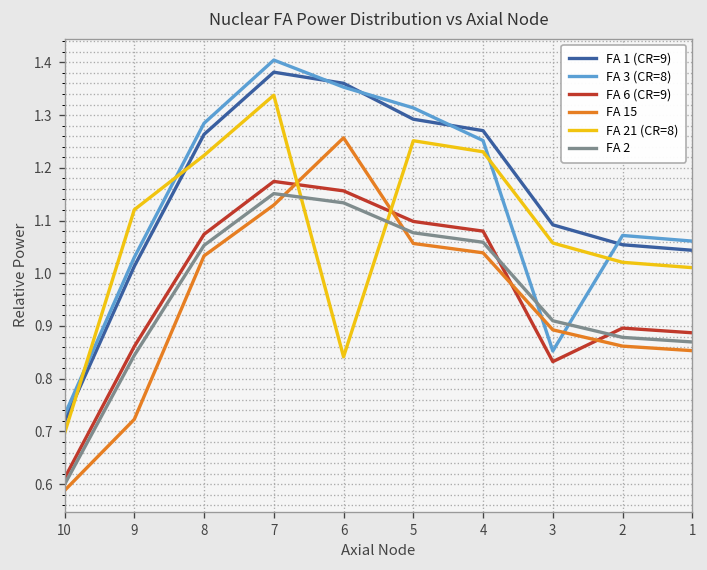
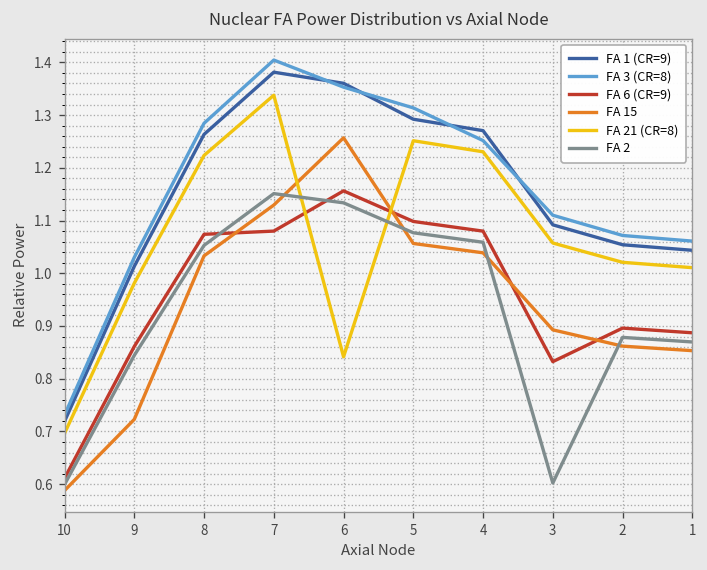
  {
    "FA 1 (CR=9)": {
      "10": 0.72,
      "9": 1.01,
      "8": 1.26,
      "7": 1.38,
      "6": 1.36,
      "5": 1.29,
      "4": 1.27,
      "3": 1.09,
      "2": 1.05,
      "1": 1.04
    },
    "FA 3 (CR=8)": {
      "10": 0.73,
      "9": 1.03,
      "8": 1.28,
      "7": 1.40,
      "6": 1.35,
      "5": 1.31,
      "4": 1.25,
-     "3": 0.85,
+     "3": 1.11,
      "2": 1.07,
      "1": 1.06
    },
    "FA 6 (CR=9)": {
      "10": 0.61,
      "9": 0.86,
      "8": 1.07,
-     "7": 1.17,
+     "7": 1.08,
      "6": 1.16,
      "5": 1.10,
      "4": 1.08,
      "3": 0.83,
      "2": 0.90,
      "1": 0.89
    },
    "FA 15": {
      "10": 0.59,
      "9": 0.72,
      "8": 1.03,
      "7": 1.13,
      "6": 1.26,
      "5": 1.06,
      "4": 1.04,
      "3": 0.89,
      "2": 0.86,
      "1": 0.85
    },
    "FA 21 (CR=8)": {
      "10": 0.70,
-     "9": 1.12,
+     "9": 0.98,
      "8": 1.22,
      "7": 1.34,
      "6": 0.84,
      "5": 1.25,
      "4": 1.23,
      "3": 1.06,
      "2": 1.02,
      "1": 1.01
    },
    "FA 2": {
      "10": 0.60,
      "9": 0.84,
      "8": 1.05,
      "7": 1.15,
      "6": 1.13,
      "5": 1.08,
      "4": 1.06,
-     "3": 0.91,
+     "3": 0.60,
      "2": 0.88,
      "1": 0.87
    }
  }
